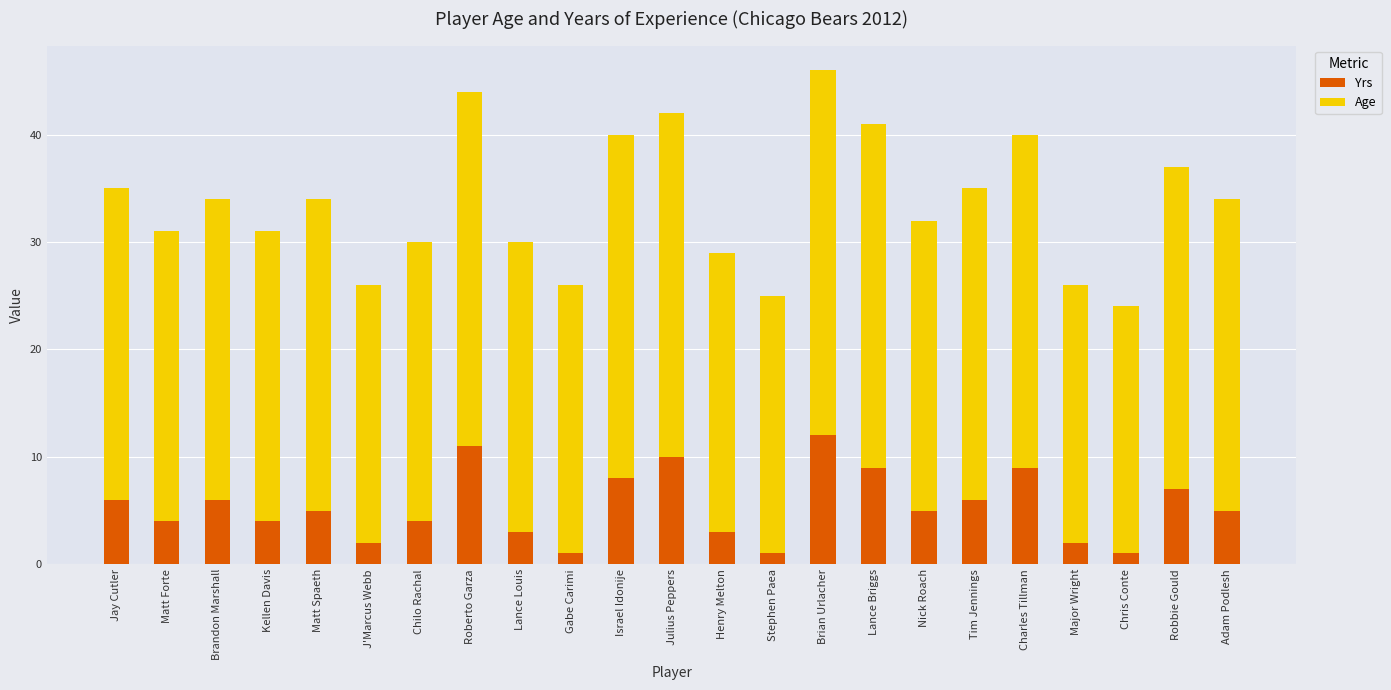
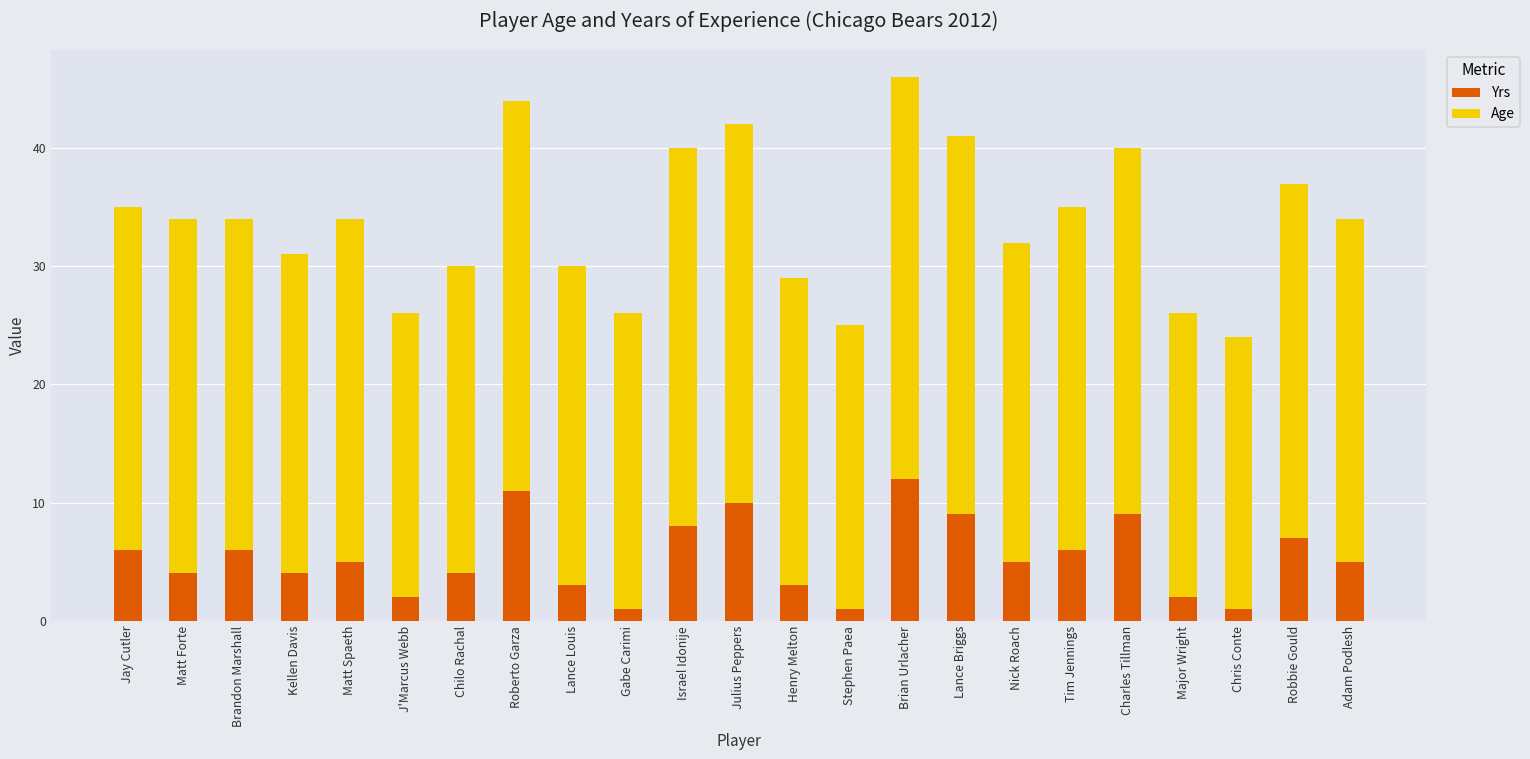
  {
    "Yrs": {
      "Jay Cutler": 6,
      "Matt Forte": 4,
      "Brandon Marshall": 6,
      "Kellen Davis": 4,
      "Matt Spaeth": 5,
      "J'Marcus Webb": 2,
      "Chilo Rachal": 4,
      "Roberto Garza": 11,
      "Lance Louis": 3,
      "Gabe Carimi": 1,
      "Israel Idonije": 8,
      "Julius Peppers": 10,
      "Henry Melton": 3,
      "Stephen Paea": 1,
      "Brian Urlacher": 12,
      "Lance Briggs": 9,
      "Nick Roach": 5,
      "Tim Jennings": 6,
      "Charles Tillman": 9,
      "Major Wright": 2,
      "Chris Conte": 1,
      "Robbie Gould": 7,
      "Adam Podlesh": 5
    },
    "Age": {
      "Jay Cutler": 29,
-     "Matt Forte": 27,
+     "Matt Forte": 30,
      "Brandon Marshall": 28,
      "Kellen Davis": 27,
      "Matt Spaeth": 29,
      "J'Marcus Webb": 24,
      "Chilo Rachal": 26,
      "Roberto Garza": 33,
      "Lance Louis": 27,
      "Gabe Carimi": 25,
      "Israel Idonije": 32,
      "Julius Peppers": 32,
      "Henry Melton": 26,
      "Stephen Paea": 24,
      "Brian Urlacher": 34,
      "Lance Briggs": 32,
      "Nick Roach": 27,
      "Tim Jennings": 29,
      "Charles Tillman": 31,
      "Major Wright": 24,
      "Chris Conte": 23,
      "Robbie Gould": 30,
      "Adam Podlesh": 29
    }
  }
